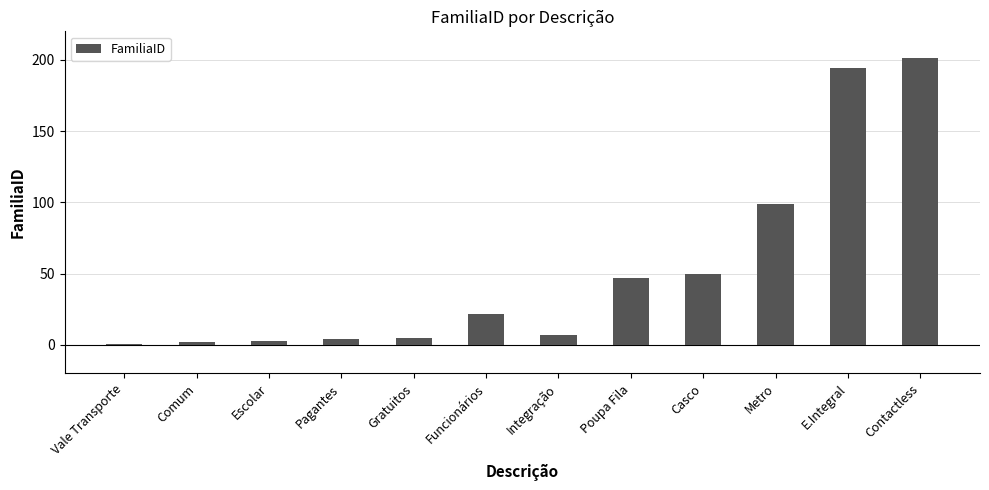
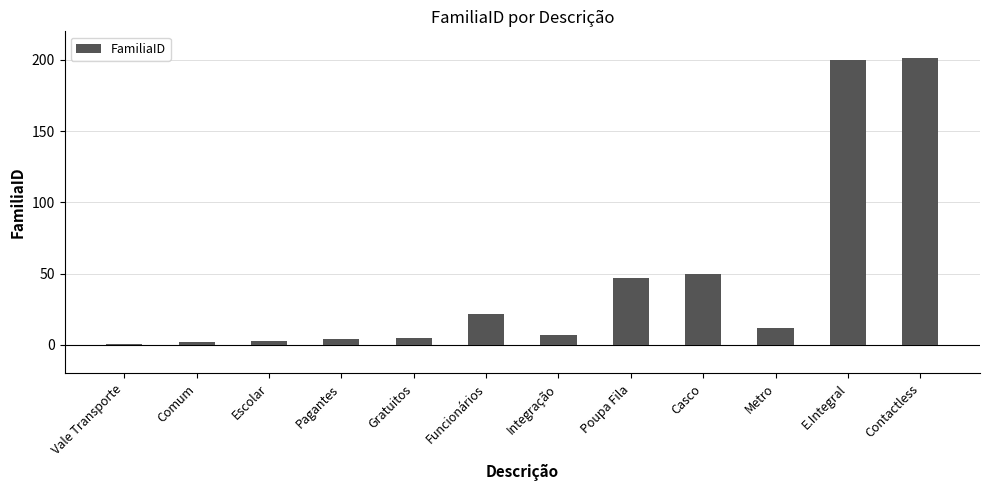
  {
    "Comum": 2,
    "Escolar": 3,
    "Pagantes": 4,
    "Gratuitos": 5,
    "Funcionários": 22,
    "Integração": 7,
    "Poupa Fila": 47,
    "Casco": 50,
-   "Metro": 99,
-   "E.Integral": 194,
+   "Metro": 12,
+   "E.Integral": 200,
    "Contactless": 201
  }
